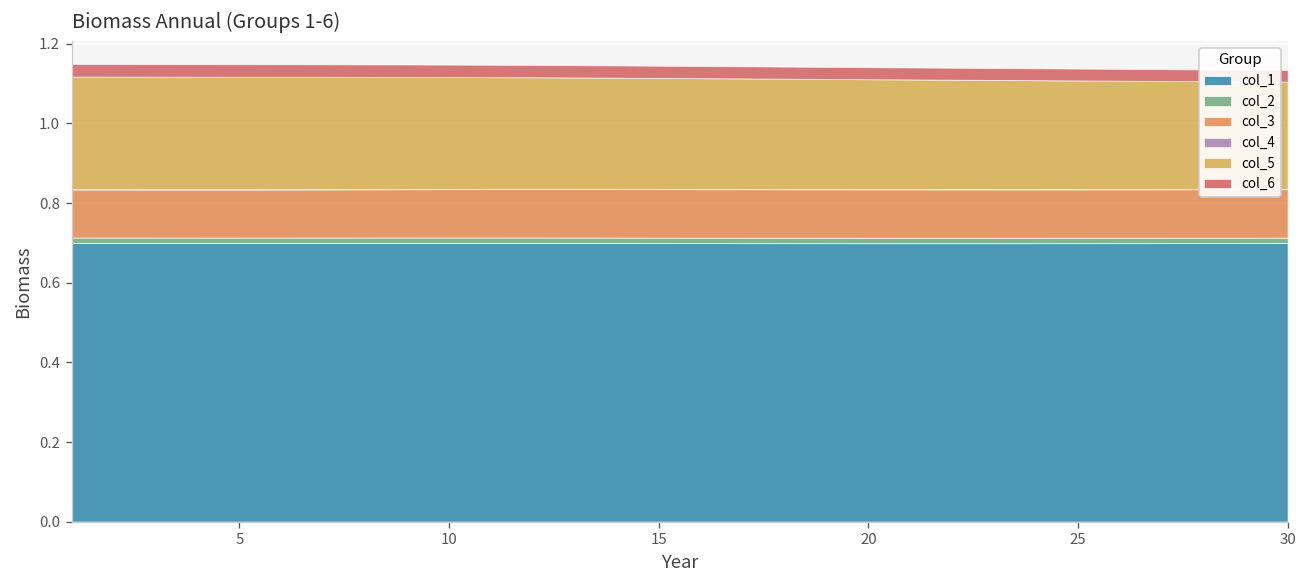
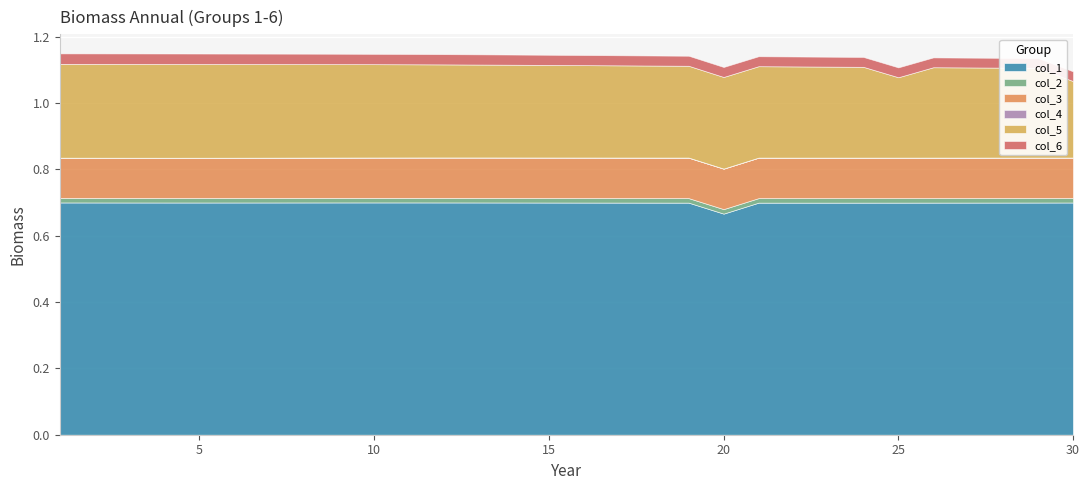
  {
    "col_1": {
      "5": 0.70,
      "10": 0.70,
      "15": 0.70,
-     "20": 0.70,
+     "20": 0.67,
      "25": 0.70,
      "30": 0.70
    },
    "col_2": {
      "5": 0.01,
      "10": 0.01,
      "15": 0.01,
      "20": 0.01,
      "25": 0.01,
      "30": 0.01
    },
    "col_4": {
      "5": 0.12,
      "10": 0.12,
      "15": 0.12,
      "20": 0.12,
      "25": 0.12,
      "30": 0.12
    },
    "col_5": {
      "5": 0.28,
      "10": 0.28,
      "15": 0.28,
      "20": 0.28,
-     "25": 0.27,
-     "30": 0.27
+     "25": 0.24,
+     "30": 0.23
    },
    "col_6": {
      "5": 0.03,
      "10": 0.03,
      "15": 0.03,
      "20": 0.03,
      "25": 0.03,
      "30": 0.03
    }
  }
